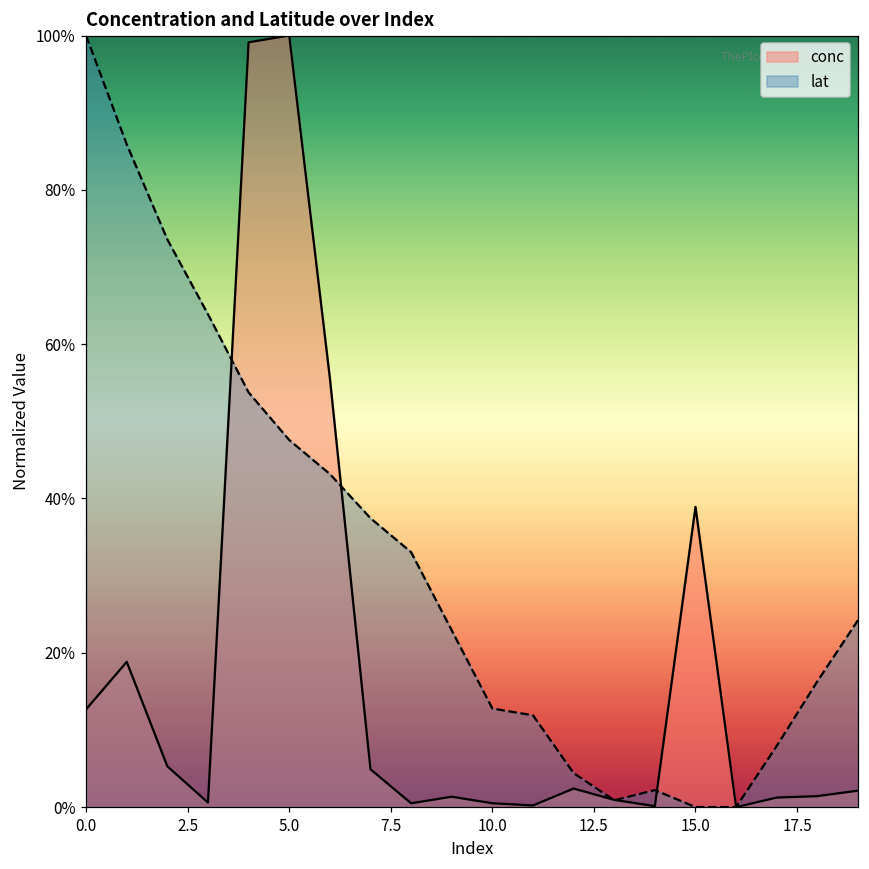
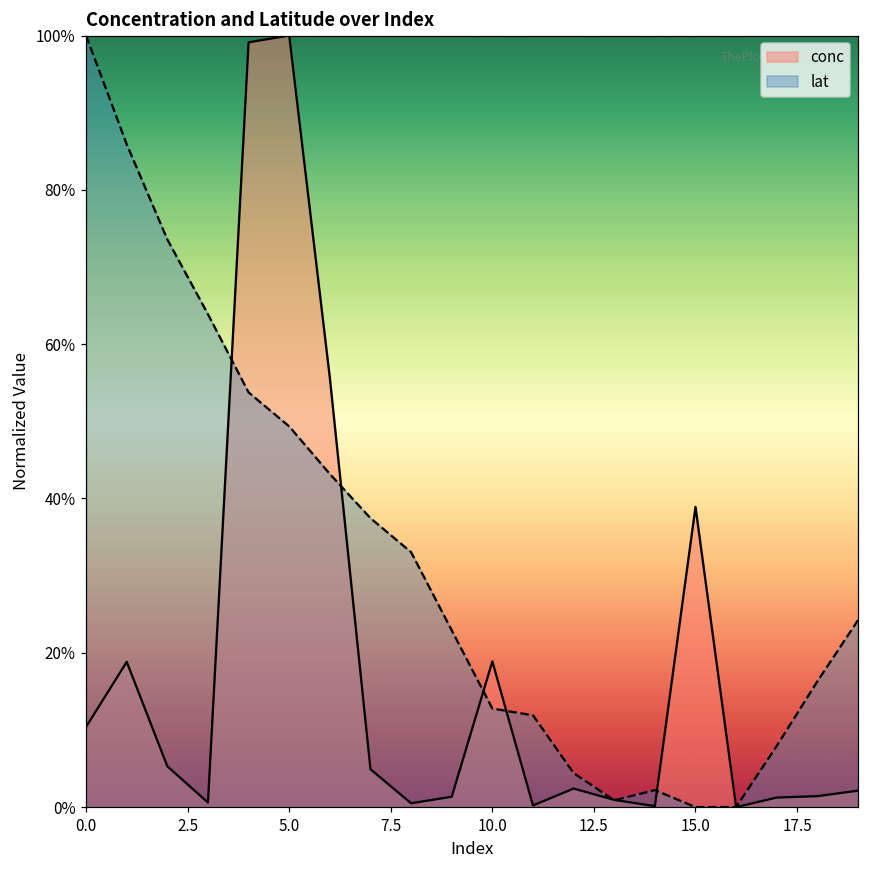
  {
    "conc": {
-     "0.0": "13%",
+     "0.0": "10%",
      "5.0": "100%",
-     "10.0": "0%",
+     "10.0": "19%",
      "15.0": "39%"
    },
    "lat": {
      "0.0": "100%",
-     "5.0": "48%",
+     "5.0": "49%",
      "10.0": "13%",
      "15.0": "0%"
    }
  }
